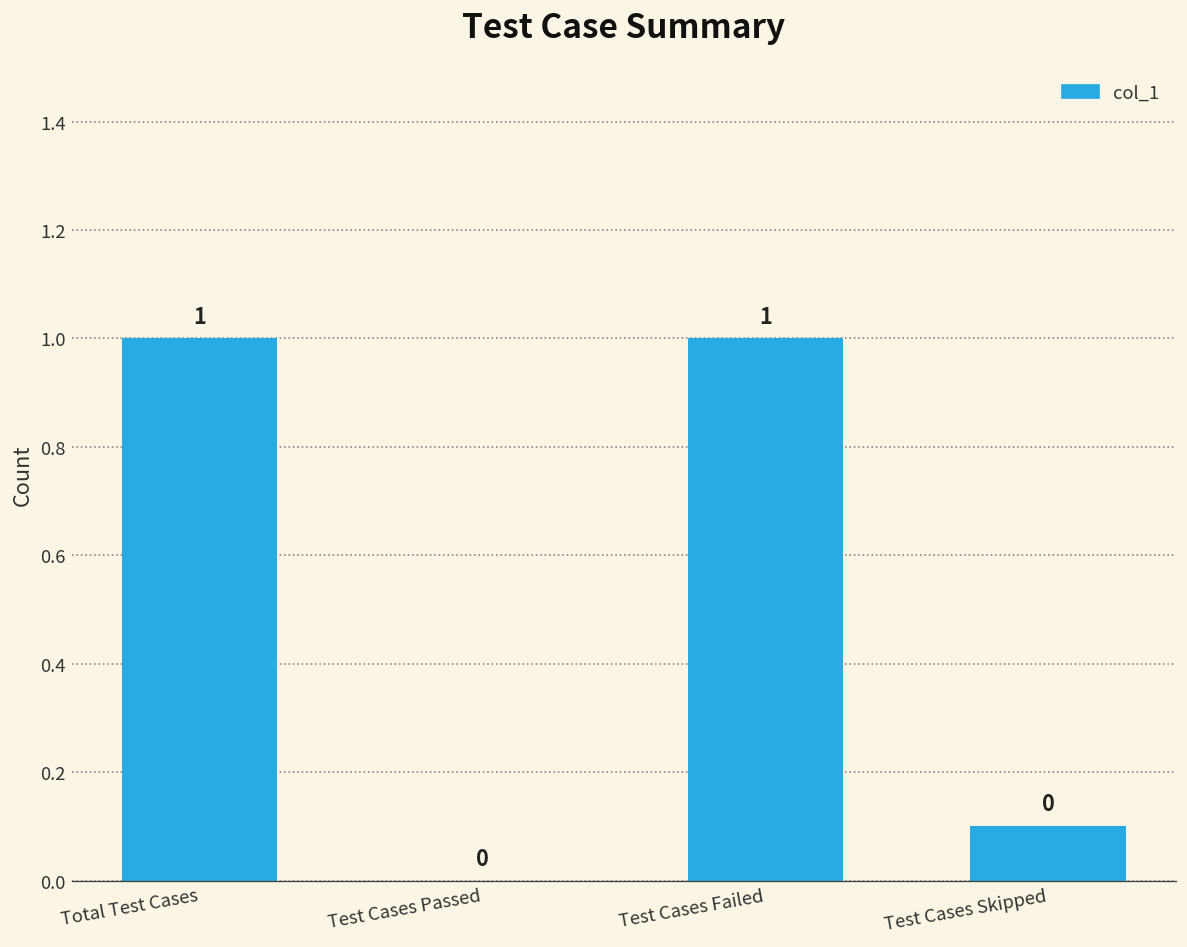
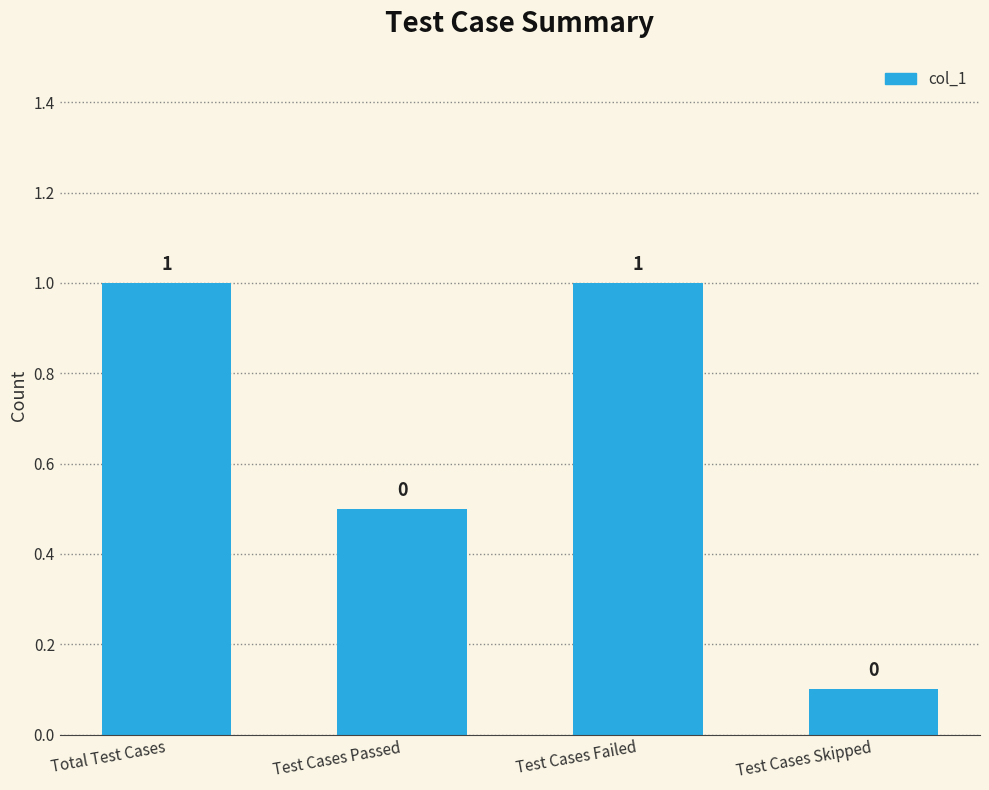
  {
-   "Test Cases Passed": 0.0
+   "Test Cases Passed": 0.5
  }
